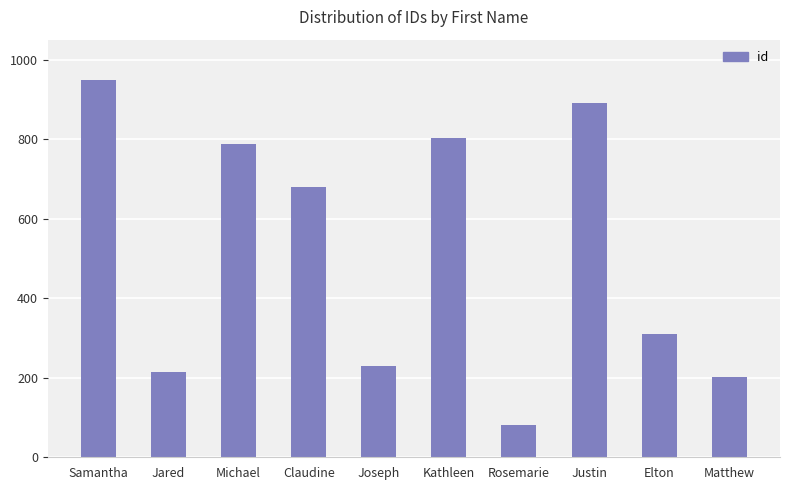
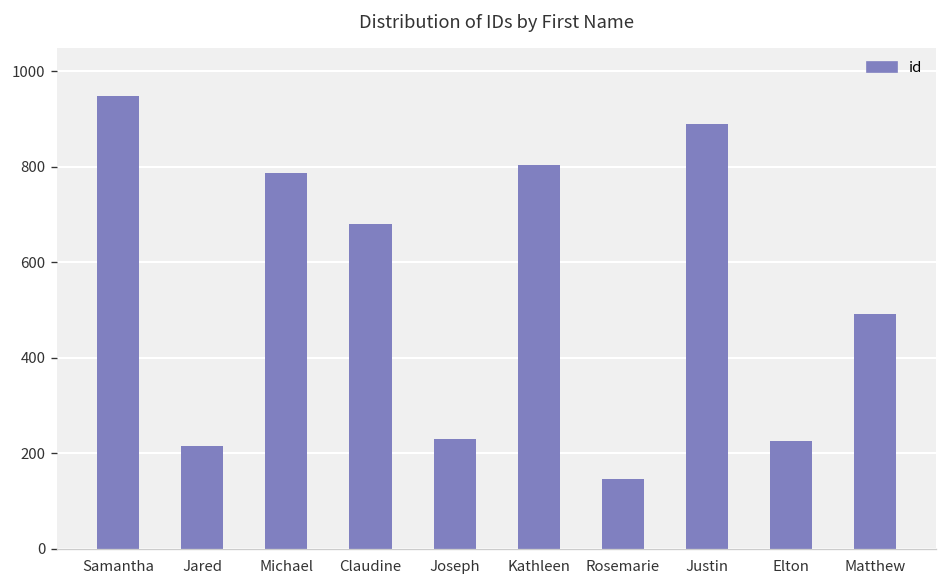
  {
    "Samantha": 950,
    "Jared": 220,
    "Michael": 790,
    "Claudine": 680,
    "Joseph": 230,
    "Kathleen": 800,
-   "Rosemarie": 80,
+   "Rosemarie": 150,
    "Justin": 890,
-   "Elton": 310,
-   "Matthew": 200
+   "Elton": 230,
+   "Matthew": 490
  }
